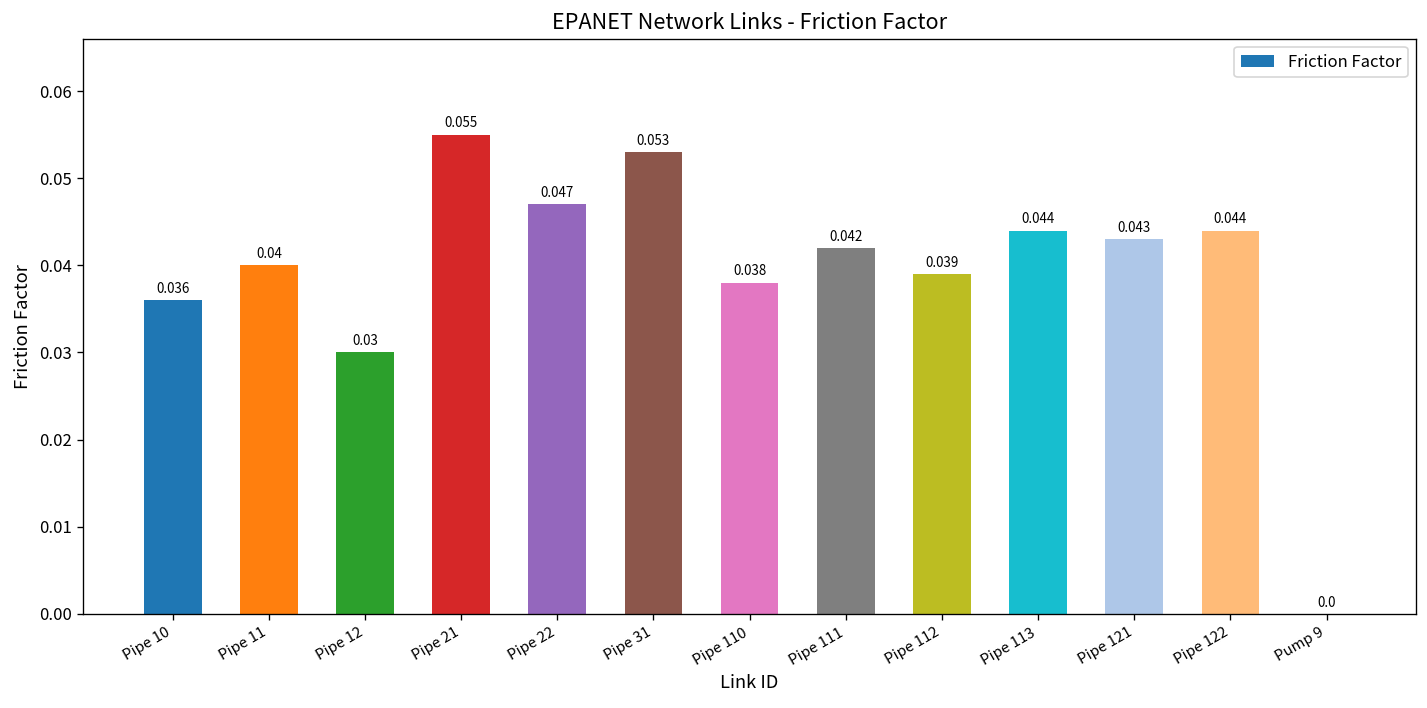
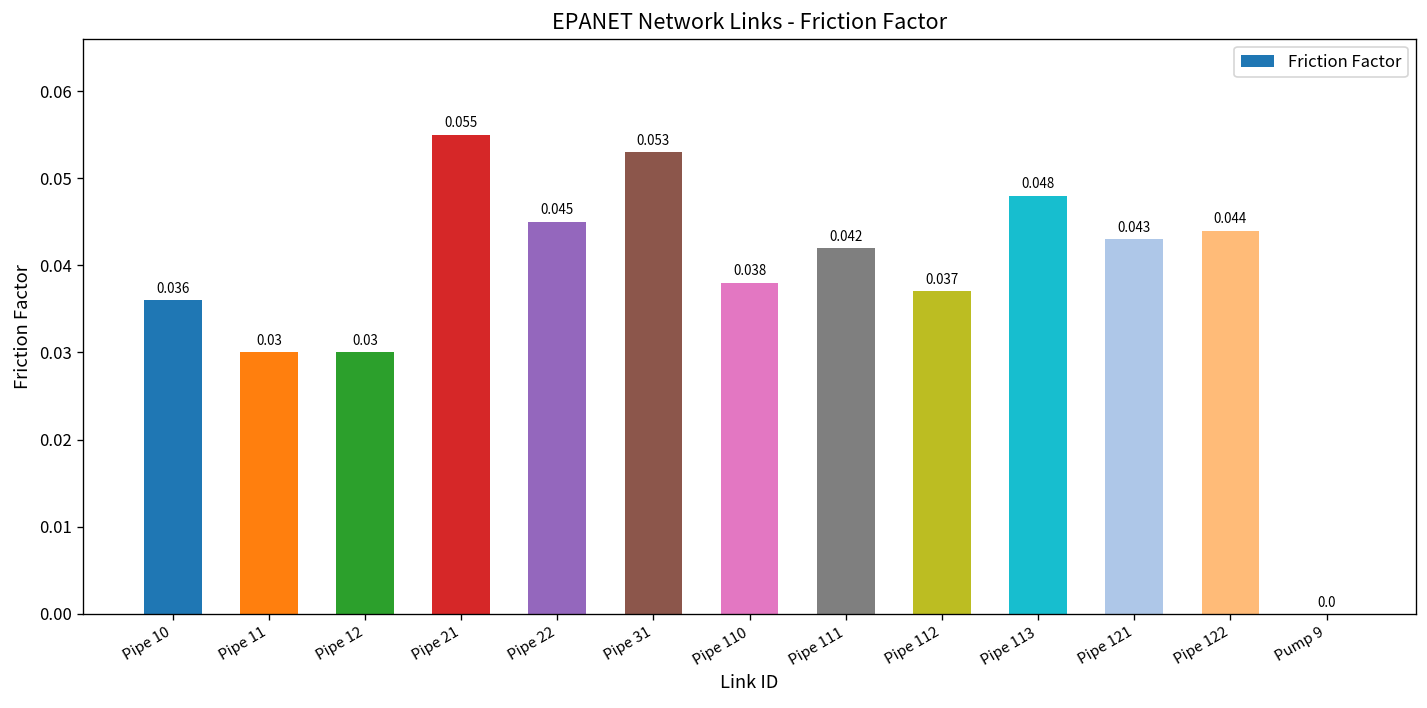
  {
    "Pipe 10": 0.036,
-   "Pipe 11": 0.04,
+   "Pipe 11": 0.03,
    "Pipe 12": 0.03,
    "Pipe 21": 0.055,
-   "Pipe 22": 0.047,
+   "Pipe 22": 0.045,
    "Pipe 31": 0.053,
    "Pipe 110": 0.038,
    "Pipe 111": 0.042,
-   "Pipe 112": 0.039,
-   "Pipe 113": 0.044,
+   "Pipe 112": 0.037,
+   "Pipe 113": 0.048,
    "Pipe 121": 0.043,
    "Pipe 122": 0.044,
    "Pump 9": 0.0
  }
